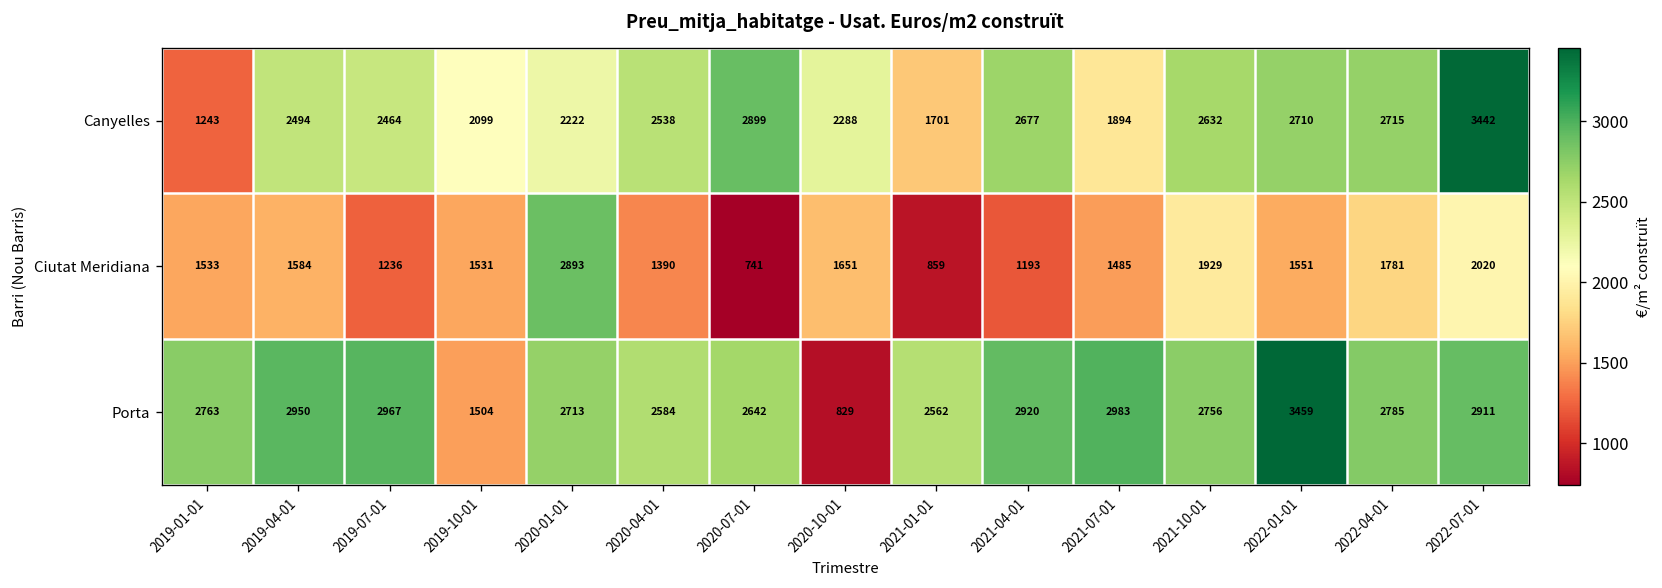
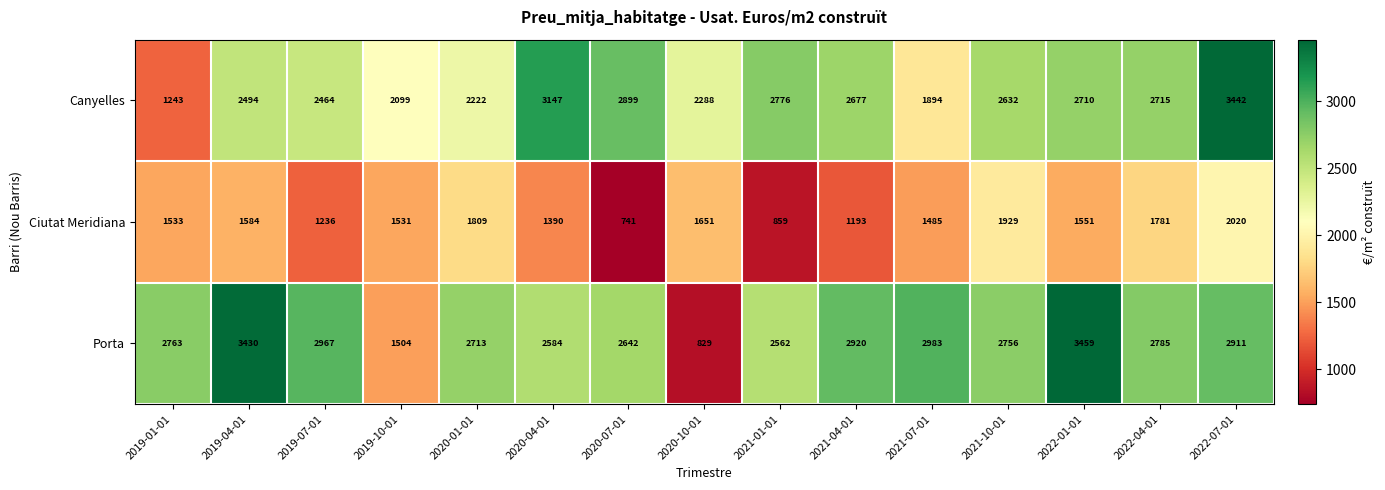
  {
    "Canyelles": {
      "2019-01-01": 1243,
      "2019-04-01": 2494,
      "2019-07-01": 2464,
      "2019-10-01": 2099,
      "2020-01-01": 2222,
-     "2020-04-01": 2538,
+     "2020-04-01": 3147,
      "2020-07-01": 2899,
      "2020-10-01": 2288,
-     "2021-01-01": 1701,
+     "2021-01-01": 2776,
      "2021-04-01": 2677,
      "2021-07-01": 1894,
      "2021-10-01": 2632,
      "2022-01-01": 2710,
      "2022-04-01": 2715,
      "2022-07-01": 3442
    },
    "Ciutat Meridiana": {
      "2019-01-01": 1533,
      "2019-04-01": 1584,
      "2019-07-01": 1236,
      "2019-10-01": 1531,
-     "2020-01-01": 2893,
+     "2020-01-01": 1809,
      "2020-04-01": 1390,
      "2020-07-01": 741,
      "2020-10-01": 1651,
      "2021-01-01": 859,
      "2021-04-01": 1193,
      "2021-07-01": 1485,
      "2021-10-01": 1929,
      "2022-01-01": 1551,
      "2022-04-01": 1781,
      "2022-07-01": 2020
    },
    "Porta": {
      "2019-01-01": 2763,
-     "2019-04-01": 2950,
+     "2019-04-01": 3430,
      "2019-07-01": 2967,
      "2019-10-01": 1504,
      "2020-01-01": 2713,
      "2020-04-01": 2584,
      "2020-07-01": 2642,
      "2020-10-01": 829,
      "2021-01-01": 2562,
      "2021-04-01": 2920,
      "2021-07-01": 2983,
      "2021-10-01": 2756,
      "2022-01-01": 3459,
      "2022-04-01": 2785,
      "2022-07-01": 2911
    }
  }
